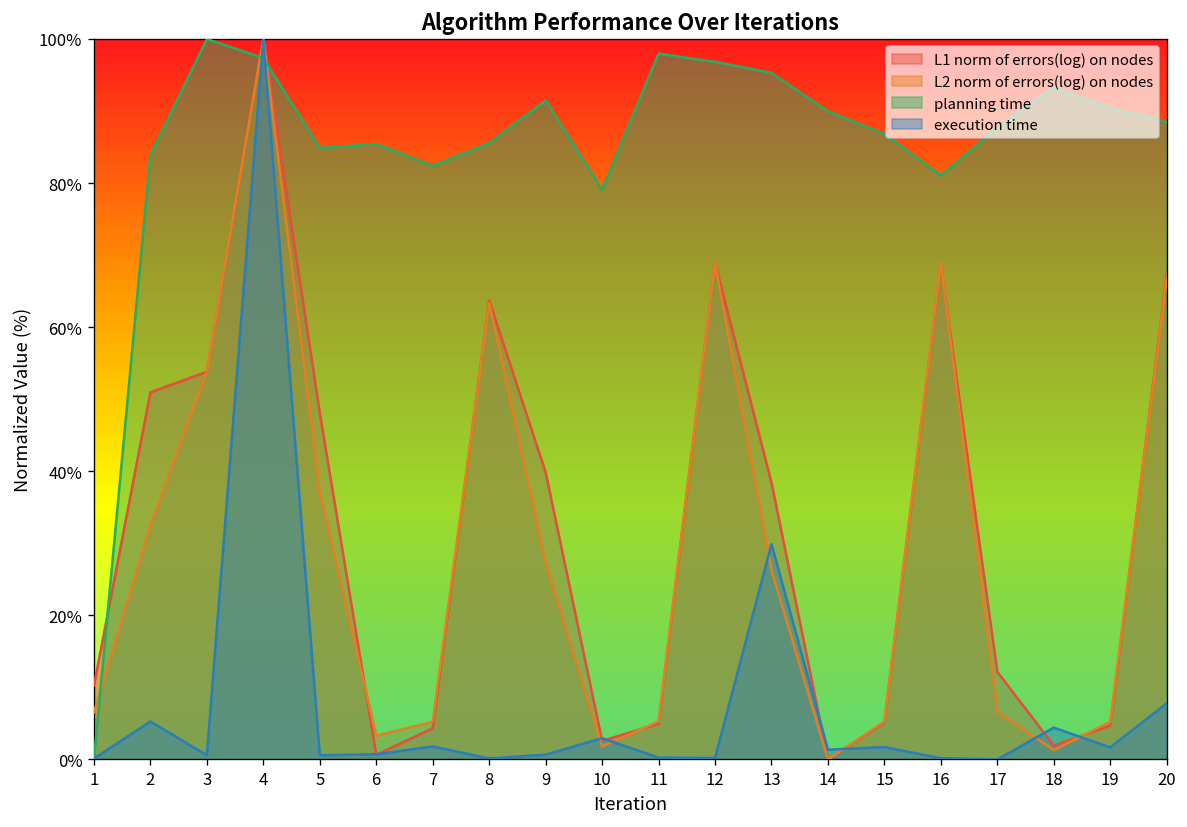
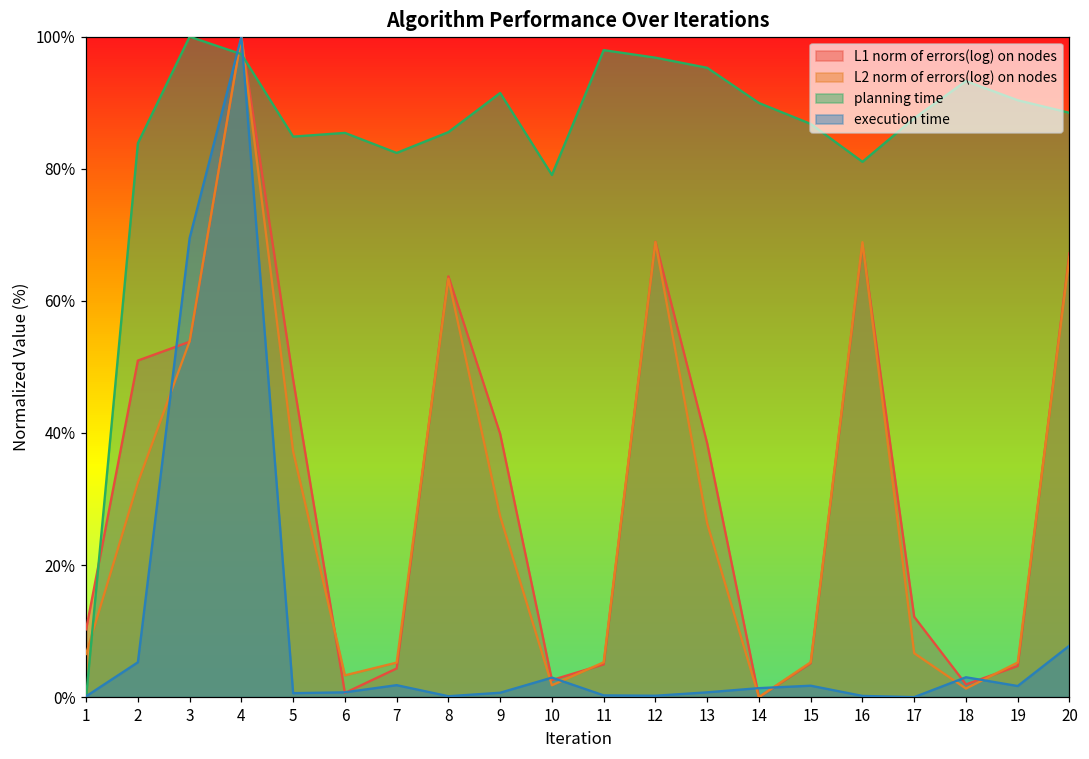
  {
    "planning time": {
      "2": "84%",
      "3": "100%",
      "4": "97%",
      "5": "85%",
      "6": "85%",
      "7": "82%",
      "8": "86%",
      "9": "91%",
      "10": "79%",
      "11": "98%",
      "12": "97%",
      "13": "95%",
      "14": "90%",
      "15": "87%",
      "16": "81%",
      "20": "88%"
    },
    "execution time": {
      "2": "5%",
-     "3": "1%",
+     "3": "69%",
      "5": "1%",
      "7": "2%",
      "8": "0%",
      "9": "1%",
      "11": "0%",
      "12": "0%",
-     "13": "30%",
+     "13": "1%",
      "14": "1%",
      "15": "2%",
      "16": "0%",
      "17": "0%",
-     "18": "4%",
+     "18": "3%",
      "19": "2%",
      "20": "8%"
    }
  }
